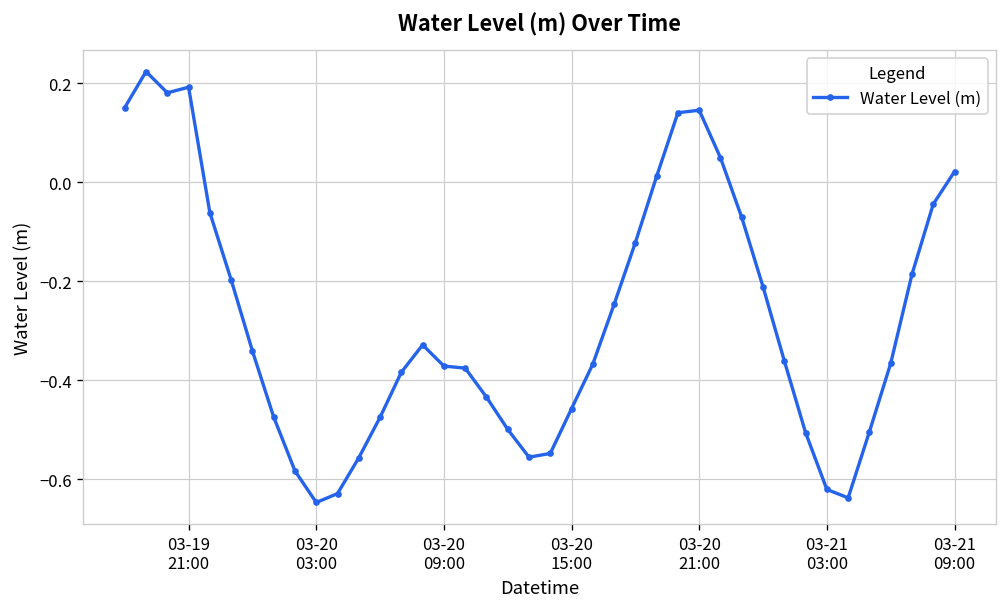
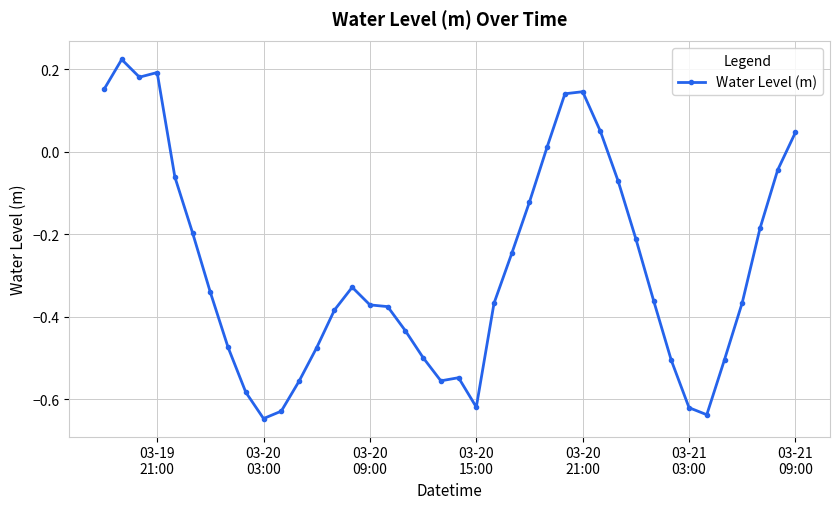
  {
    "03-19 21:00": 0.19,
    "03-20 03:00": -0.65,
    "03-20 09:00": -0.37,
-   "03-20 15:00": -0.46,
+   "03-20 15:00": -0.62,
    "03-20 21:00": 0.15,
    "03-21 03:00": -0.62,
-   "03-21 09:00": 0.02
+   "03-21 09:00": 0.05
  }
